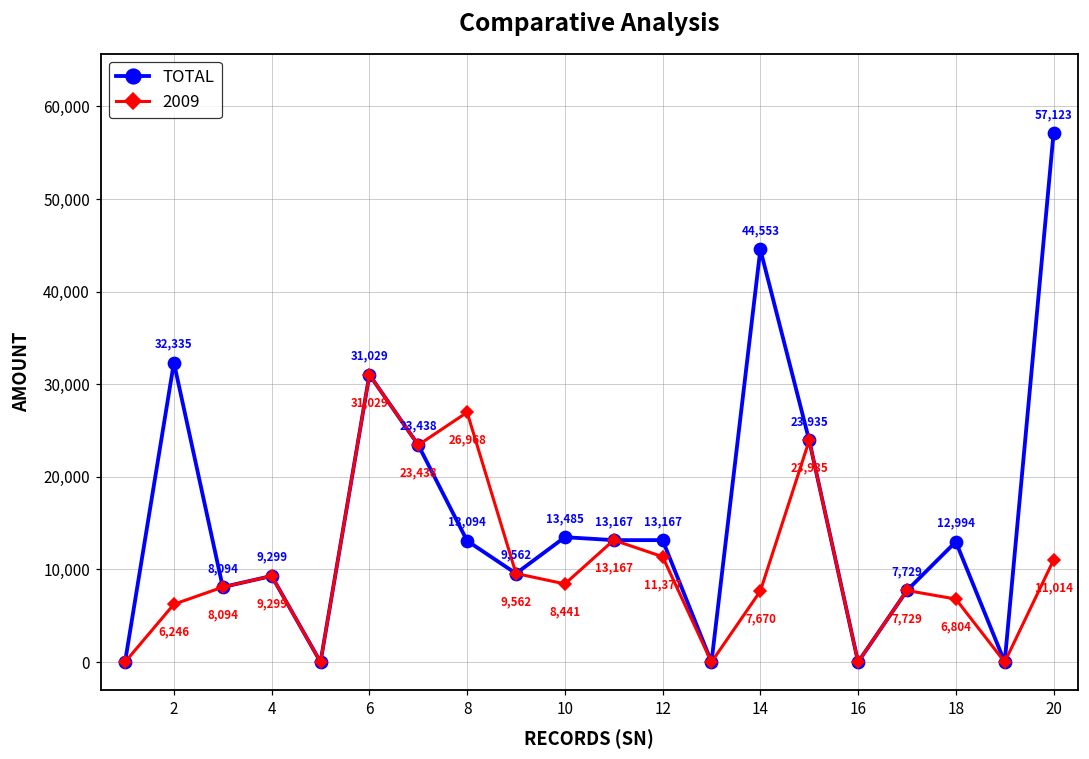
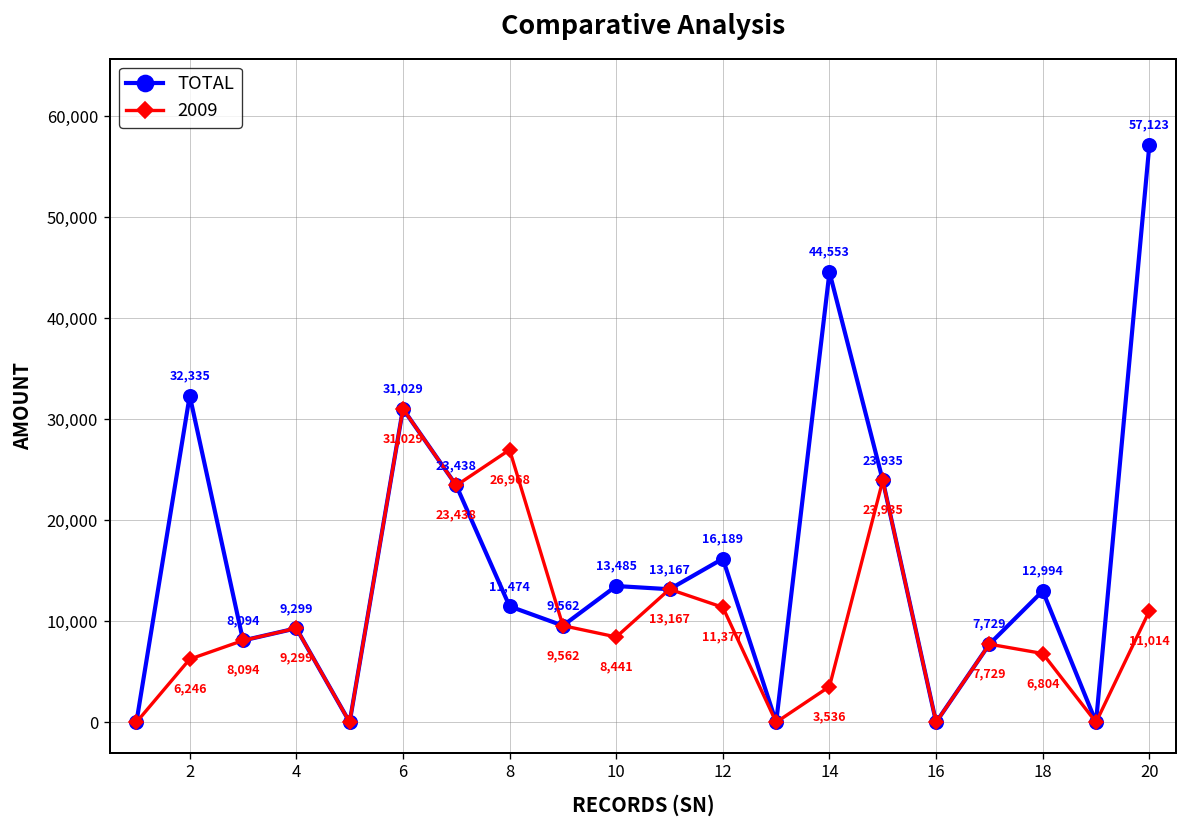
  {
    "TOTAL": {
      "2": "32,335",
-     "8": "13,094",
+     "8": "11,474",
      "10": "13,485",
-     "12": "13,167",
+     "12": "16,189",
      "14": "44,553",
      "18": "12,994",
      "20": "57,123"
    },
    "2009": {
      "2": "6,246",
      "8": "26,968",
      "10": "8,441",
      "12": "11,377",
-     "14": "7,670",
+     "14": "3,536",
      "18": "6,804",
      "20": "11,014"
    }
  }
